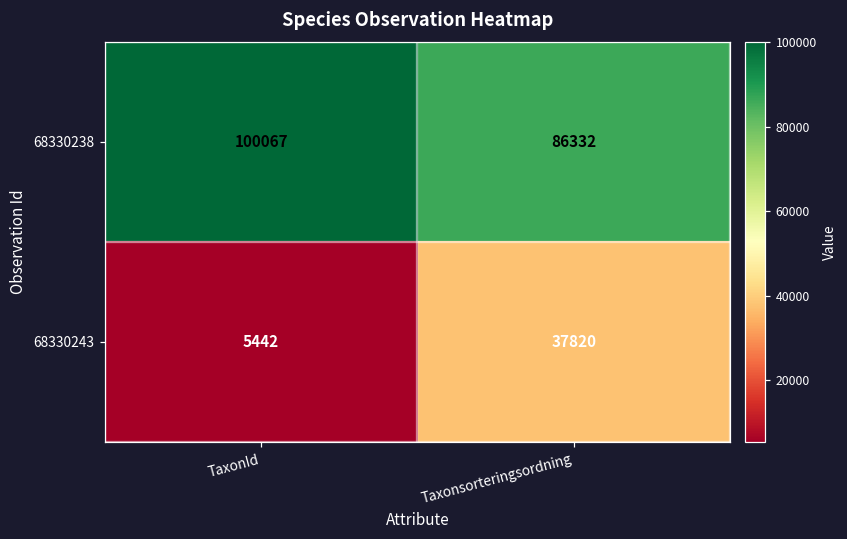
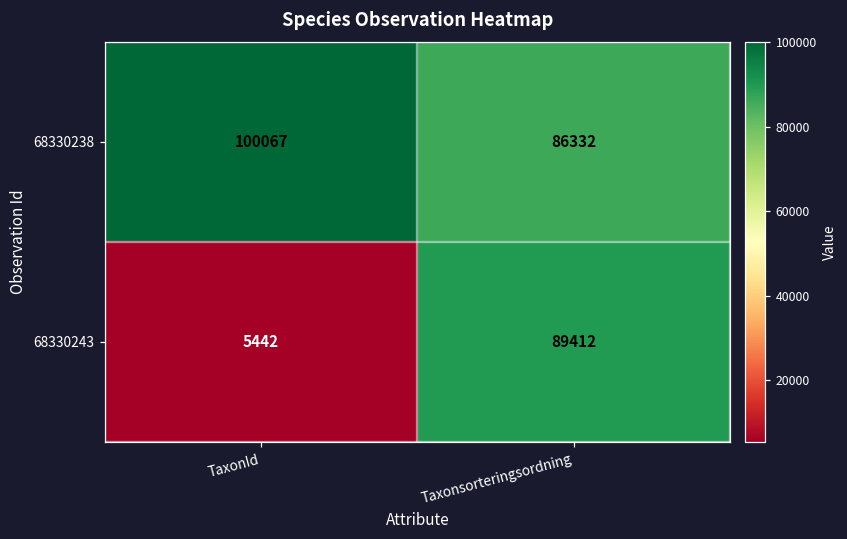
  {
    "68330238": {
      "TaxonId": 100067,
      "Taxonsorteringsordning": 86332
    },
    "68330243": {
      "TaxonId": 5442,
-     "Taxonsorteringsordning": 37820
+     "Taxonsorteringsordning": 89412
    }
  }
